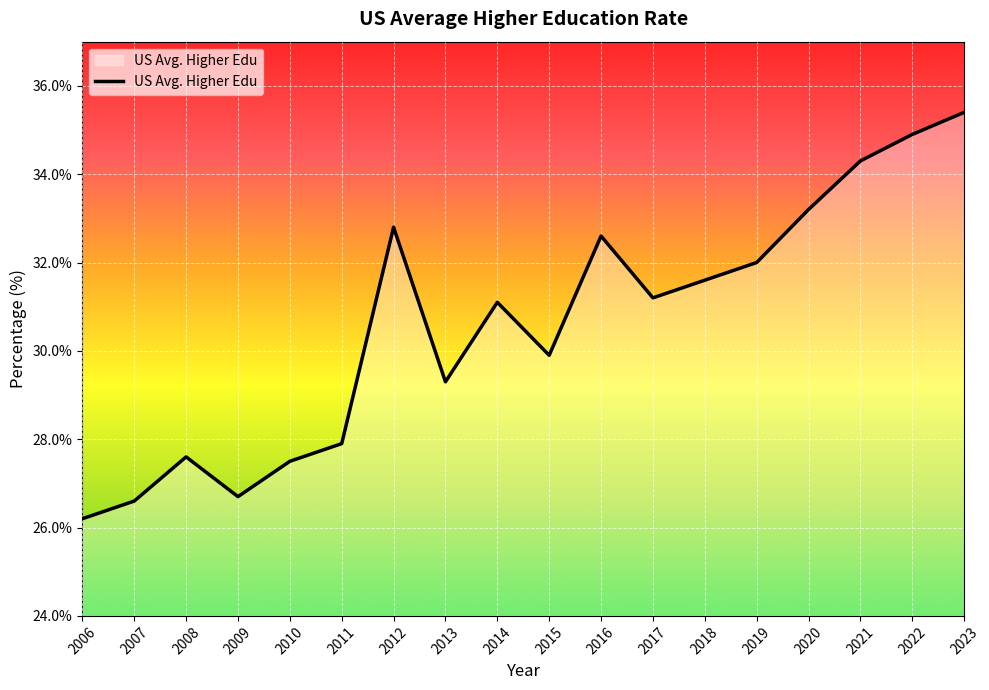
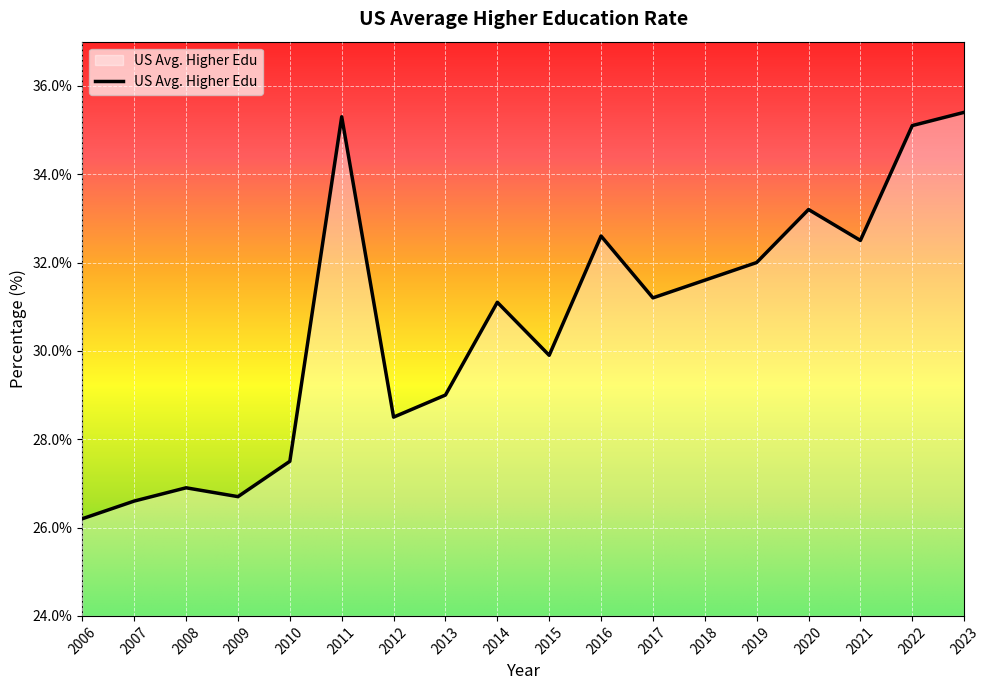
  {
    "2006": "26.2%",
    "2007": "26.6%",
-   "2008": "27.6%",
+   "2008": "26.9%",
    "2009": "26.7%",
    "2010": "27.5%",
-   "2011": "27.9%",
-   "2012": "32.8%",
-   "2013": "29.3%",
+   "2011": "35.3%",
+   "2012": "28.5%",
+   "2013": "29.0%",
    "2014": "31.1%",
    "2015": "29.9%",
    "2016": "32.6%",
    "2017": "31.2%",
    "2018": "31.6%",
    "2019": "32.0%",
    "2020": "33.2%",
-   "2021": "34.3%",
-   "2022": "34.9%",
+   "2021": "32.5%",
+   "2022": "35.1%",
    "2023": "35.4%"
  }
